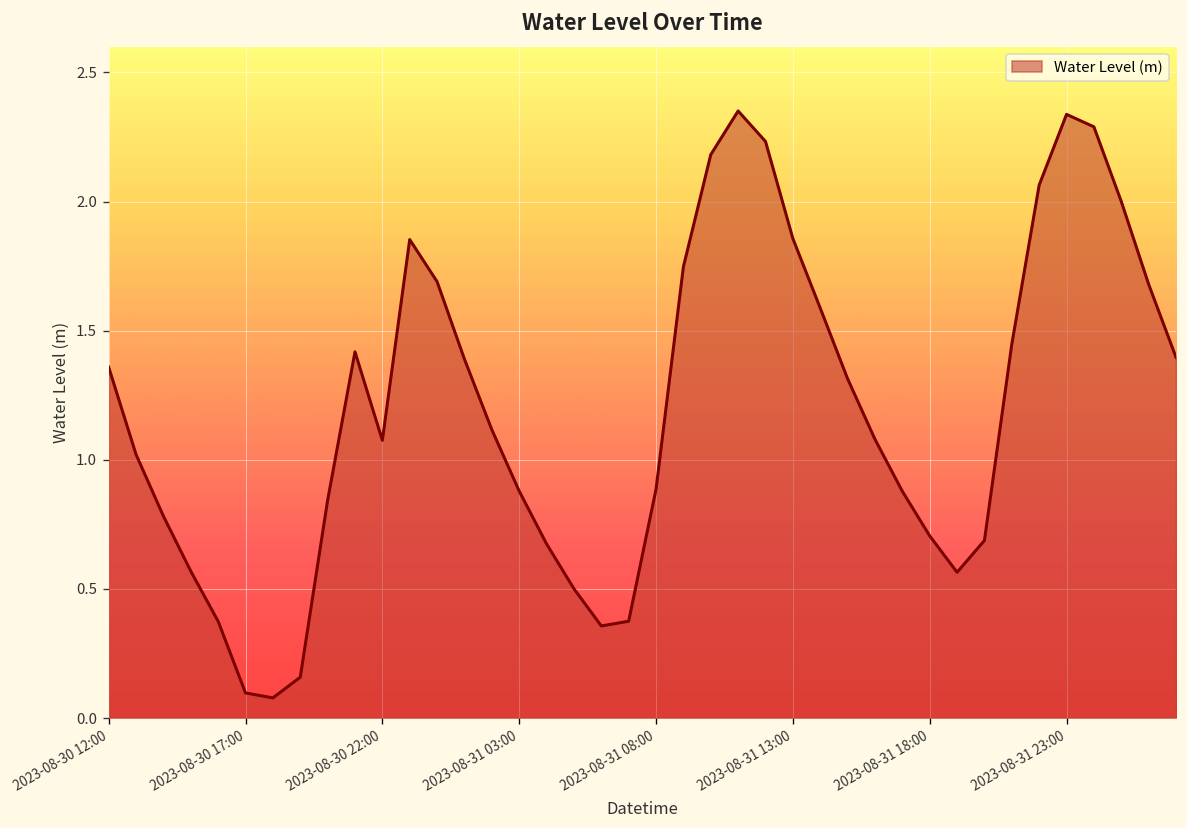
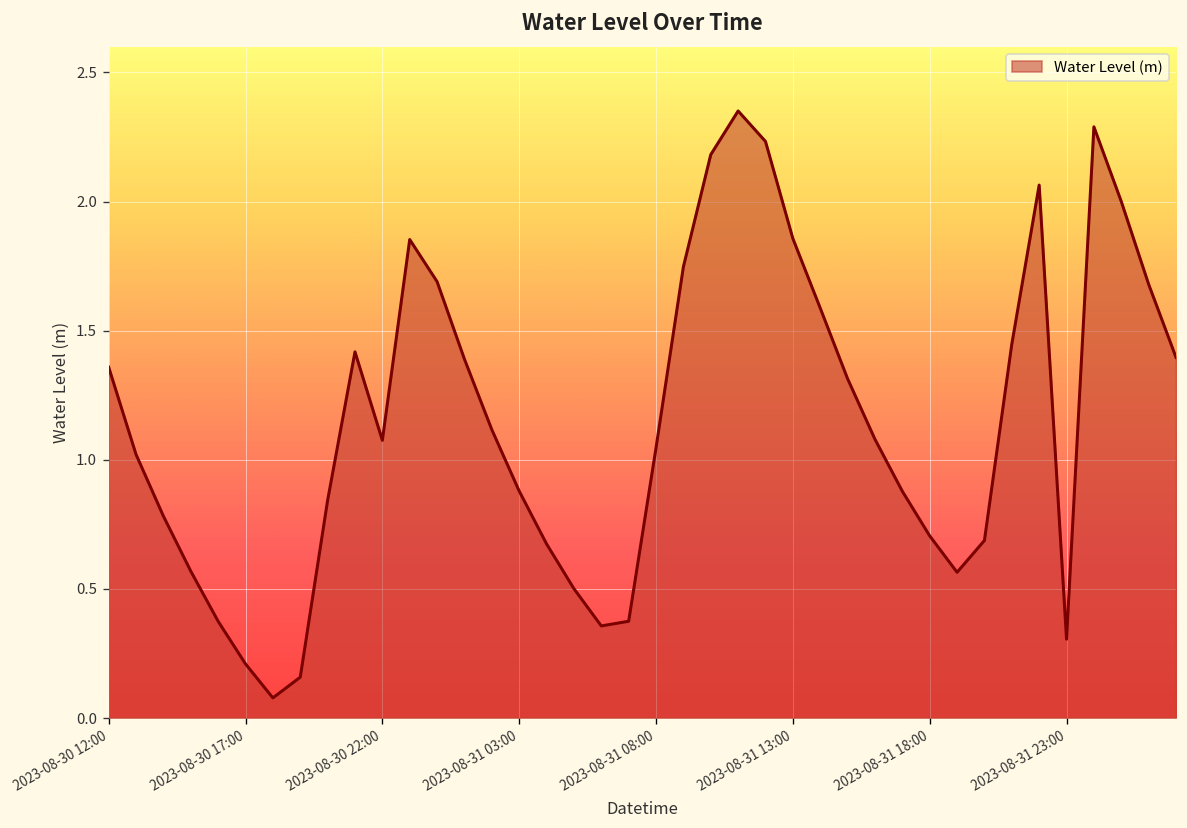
  {
    "2023-08-30 12:00": 1.36,
-   "2023-08-30 17:00": 0.10,
+   "2023-08-30 17:00": 0.21,
    "2023-08-30 22:00": 1.08,
    "2023-08-31 03:00": 0.88,
-   "2023-08-31 08:00": 0.89,
+   "2023-08-31 08:00": 1.05,
    "2023-08-31 13:00": 1.86,
    "2023-08-31 18:00": 0.71,
-   "2023-08-31 23:00": 2.34
+   "2023-08-31 23:00": 0.31
  }
